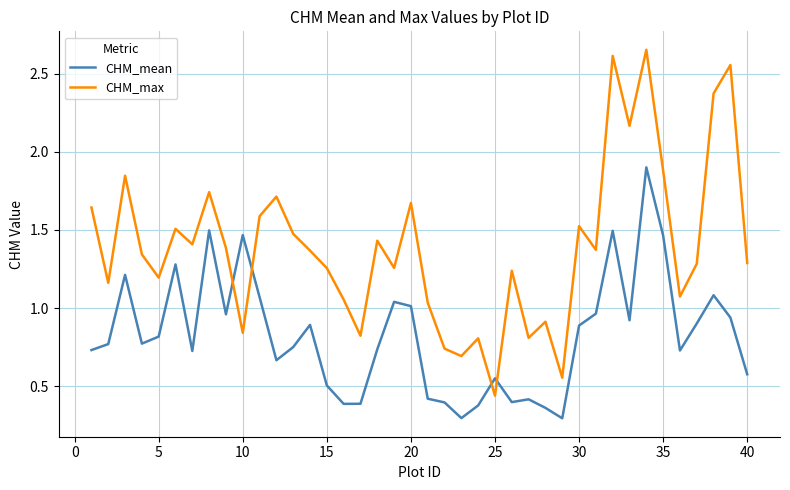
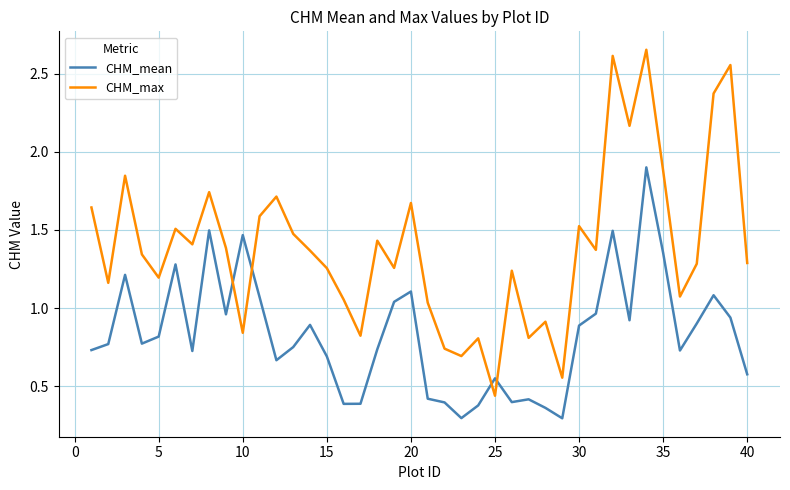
  {
    "CHM_mean": {
      "5": 0.82,
      "10": 1.47,
-     "15": 0.50,
-     "20": 1.01,
+     "15": 0.69,
+     "20": 1.11,
      "25": 0.55,
      "30": 0.89,
-     "35": 1.46,
+     "35": 1.35,
      "40": 0.58
    },
    "CHM_max": {
      "5": 1.19,
      "10": 0.84,
      "15": 1.26,
      "20": 1.67,
      "25": 0.44,
      "30": 1.52,
      "35": 1.88,
      "40": 1.29
    }
  }
